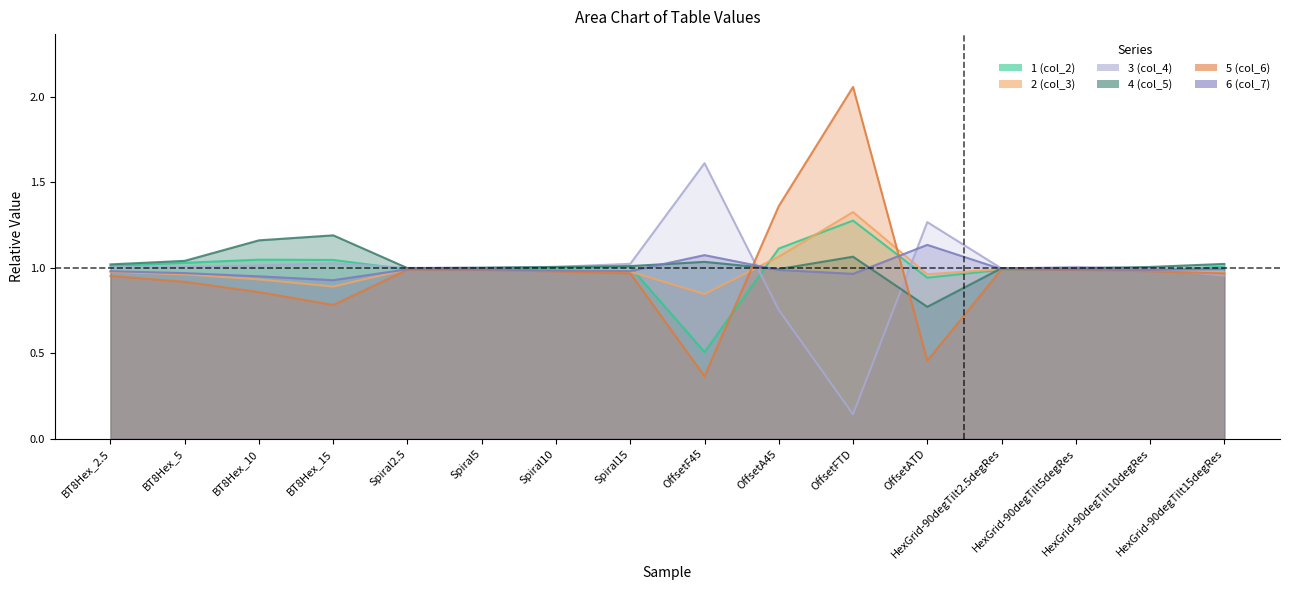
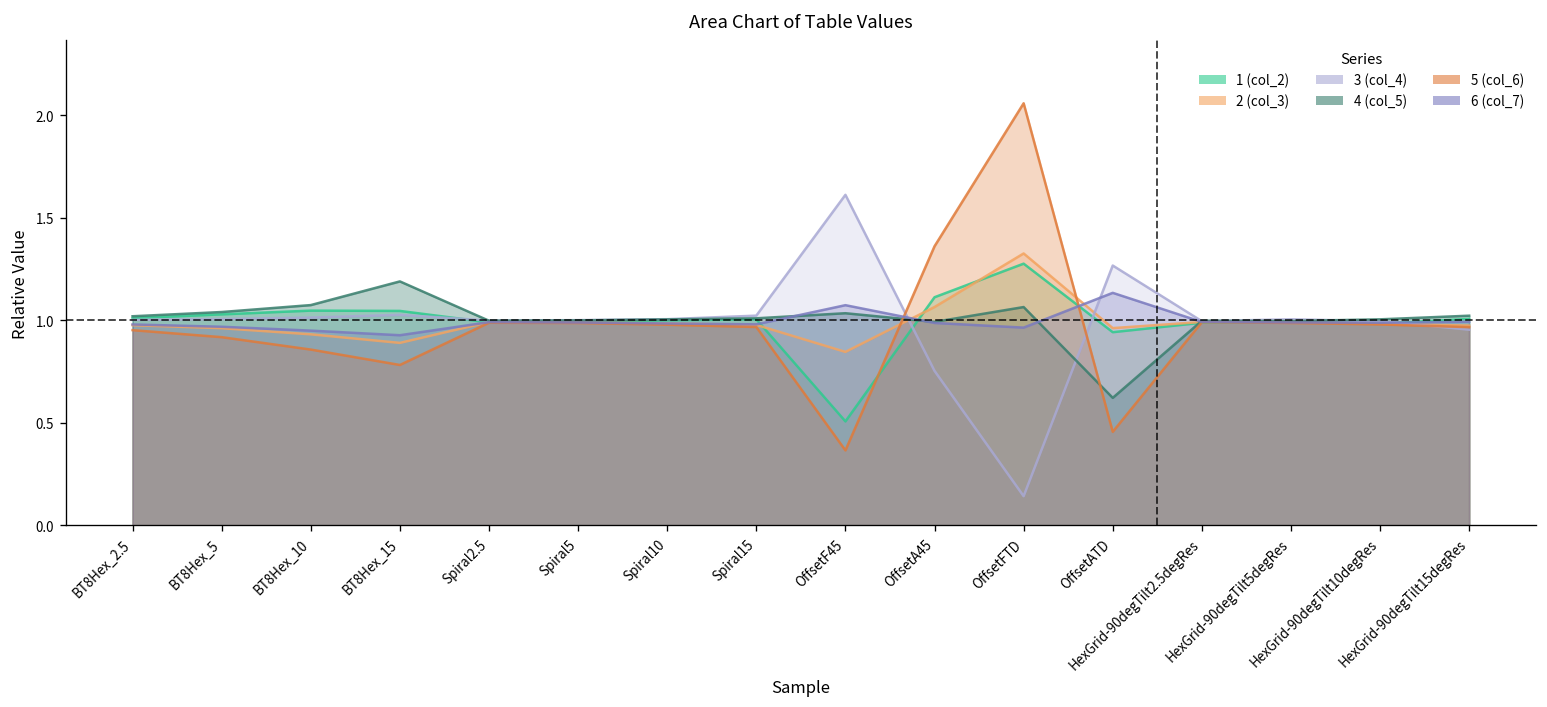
  {
    "4 (col_5)": {
-     "BT8Hex_10": 1.16,
+     "BT8Hex_10": 1.07,
      "BT8Hex_15": 1.19,
      "OffsetF45": 1.03,
      "OffsetFTD": 1.06,
-     "OffsetATD": 0.77,
+     "OffsetATD": 0.62,
      "HexGrid-90degTilt15degRes": 1.02
    }
  }
